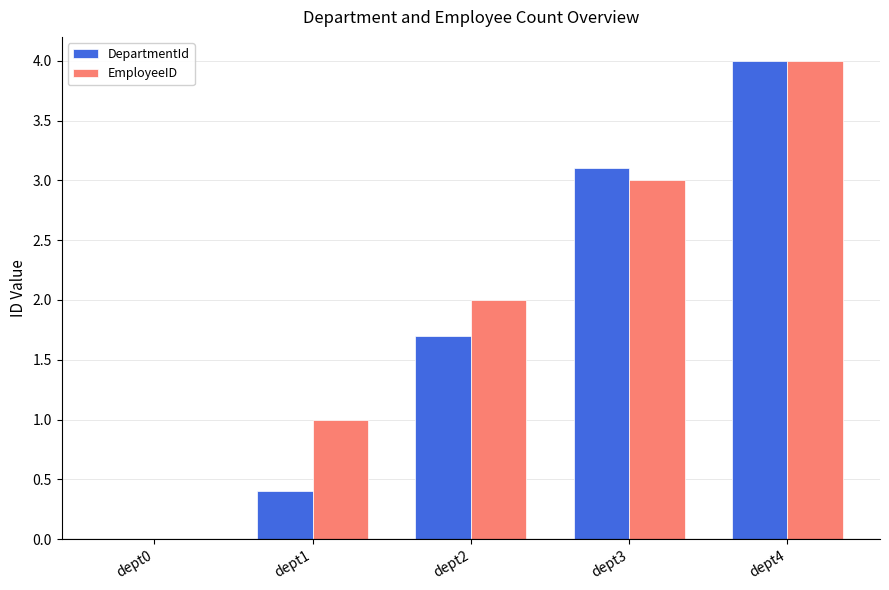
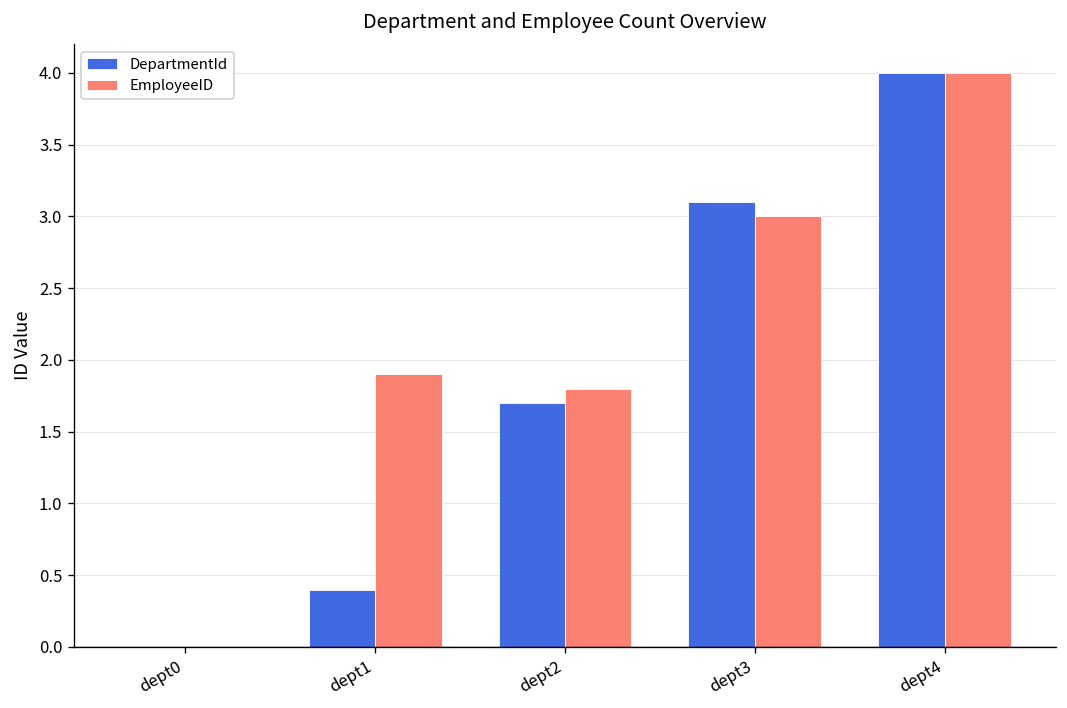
  {
    "DepartmentId": {
      "dept0": 0.0,
      "dept1": 0.4,
      "dept2": 1.7,
      "dept3": 3.1,
      "dept4": 4.0
    },
    "EmployeeID": {
      "dept0": 0.0,
-     "dept1": 1.0,
-     "dept2": 2.0,
+     "dept1": 1.9,
+     "dept2": 1.8,
      "dept3": 3.0,
      "dept4": 4.0
    }
  }
